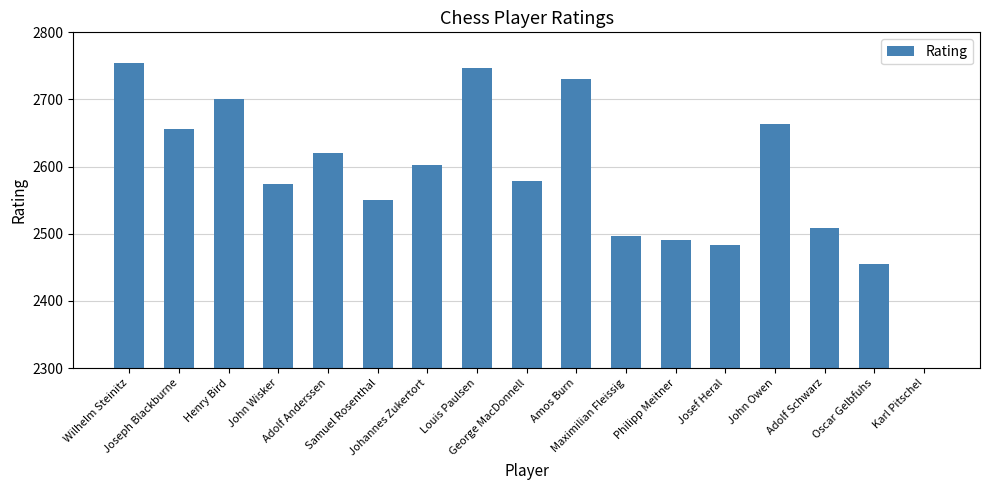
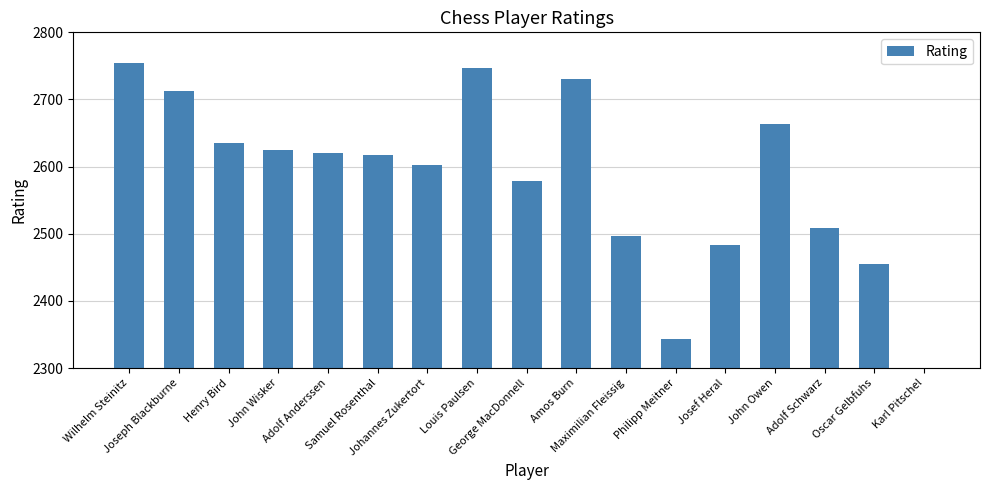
  {
    "Wilhelm Steinitz": 2760,
-   "Joseph Blackburne": 2660,
-   "Henry Bird": 2700,
-   "John Wisker": 2570,
+   "Joseph Blackburne": 2710,
+   "Henry Bird": 2640,
+   "John Wisker": 2630,
    "Adolf Anderssen": 2620,
-   "Samuel Rosenthal": 2550,
+   "Samuel Rosenthal": 2620,
    "Johannes Zukertort": 2600,
    "Louis Paulsen": 2750,
    "George MacDonnell": 2580,
    "Amos Burn": 2730,
    "Maximilian Fleissig": 2500,
-   "Philipp Meitner": 2490,
+   "Philipp Meitner": 2340,
    "Josef Heral": 2480,
    "John Owen": 2660,
    "Adolf Schwarz": 2510,
    "Oscar Gelbfuhs": 2460,
    "Karl Pitschel": 2300
  }
